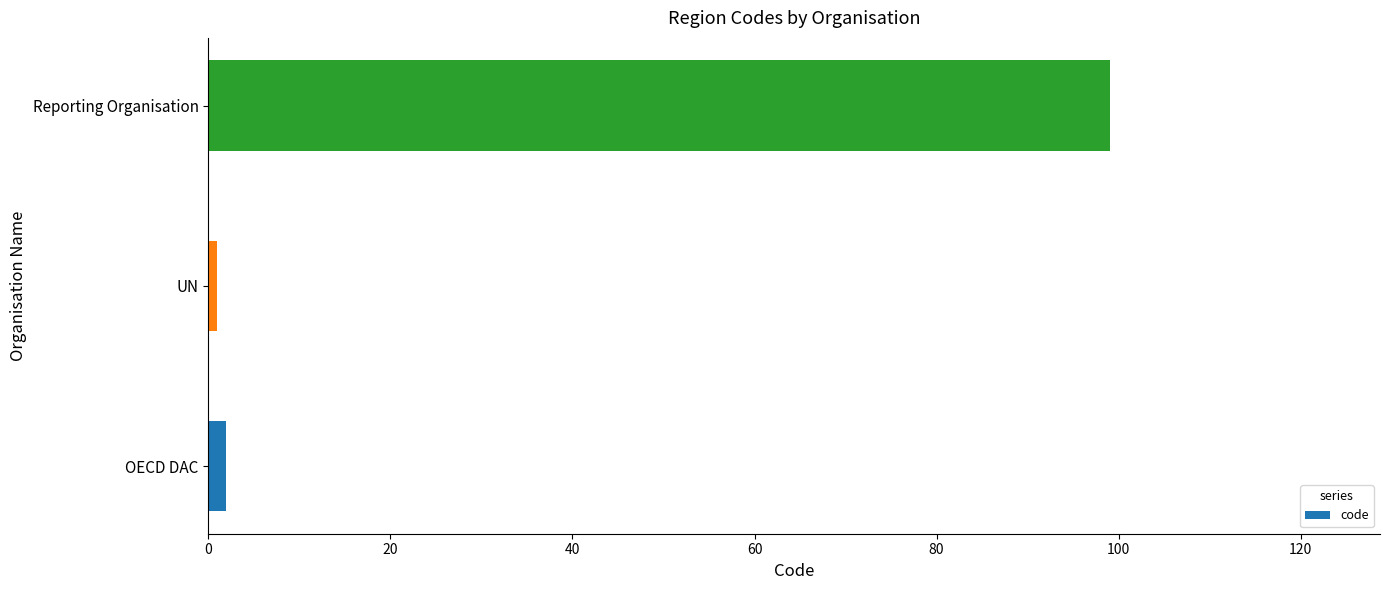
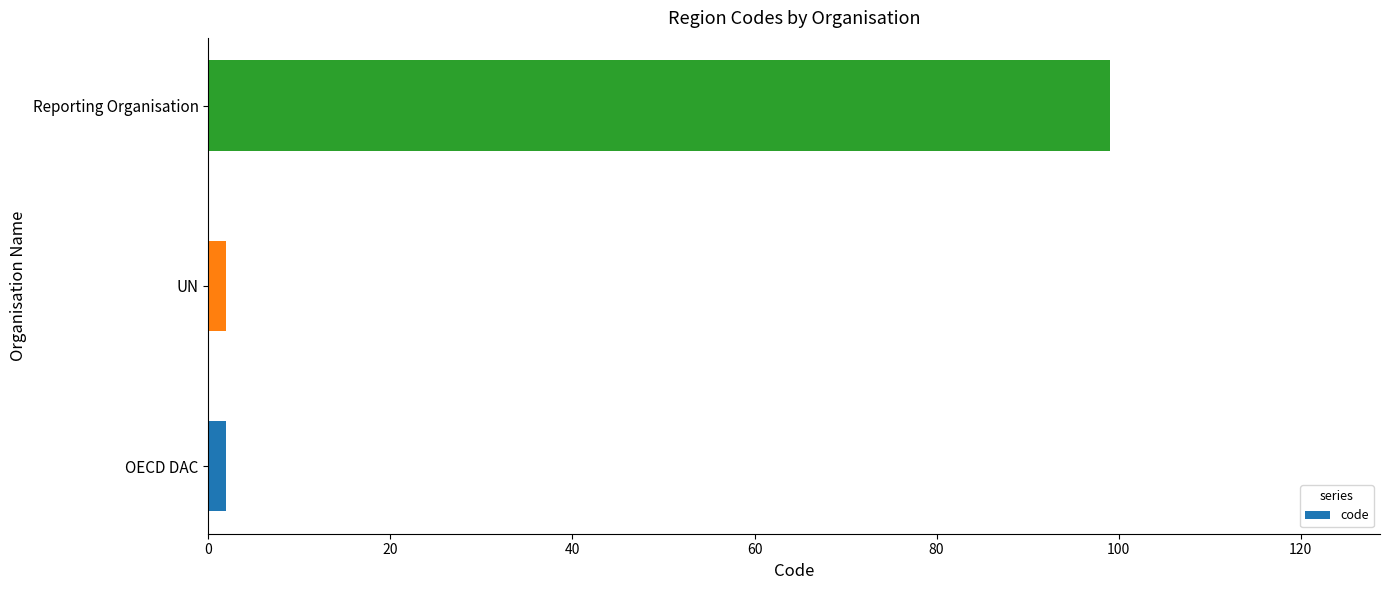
  {
    "Reporting Organisation": 99,
-   "UN": 1,
+   "UN": 2,
    "OECD DAC": 2
  }
